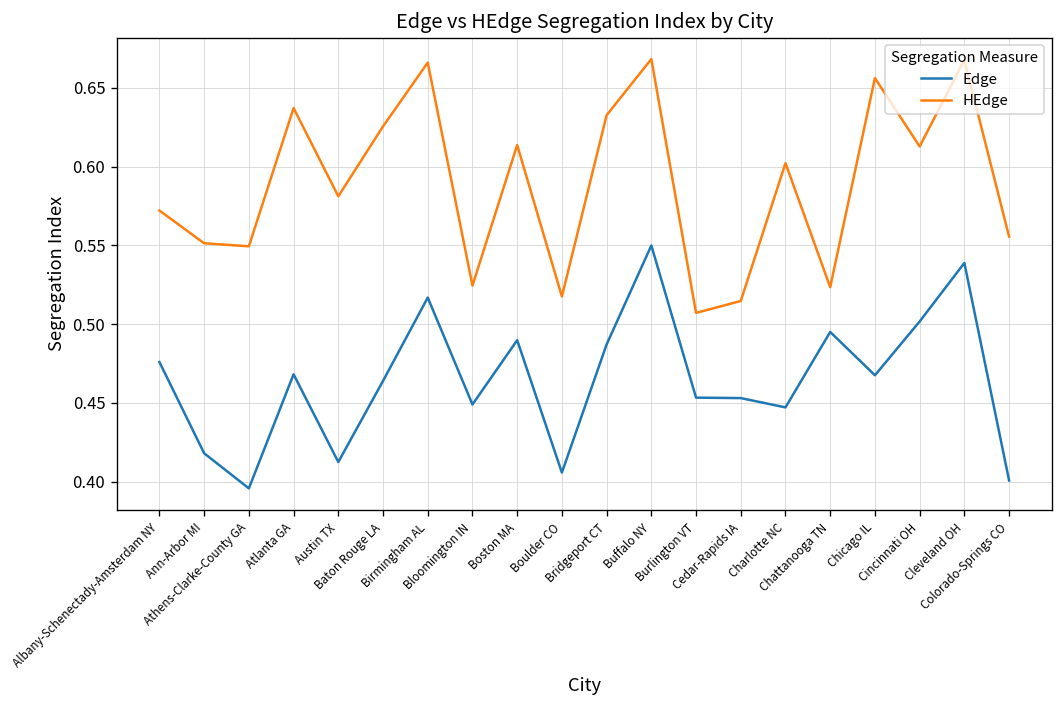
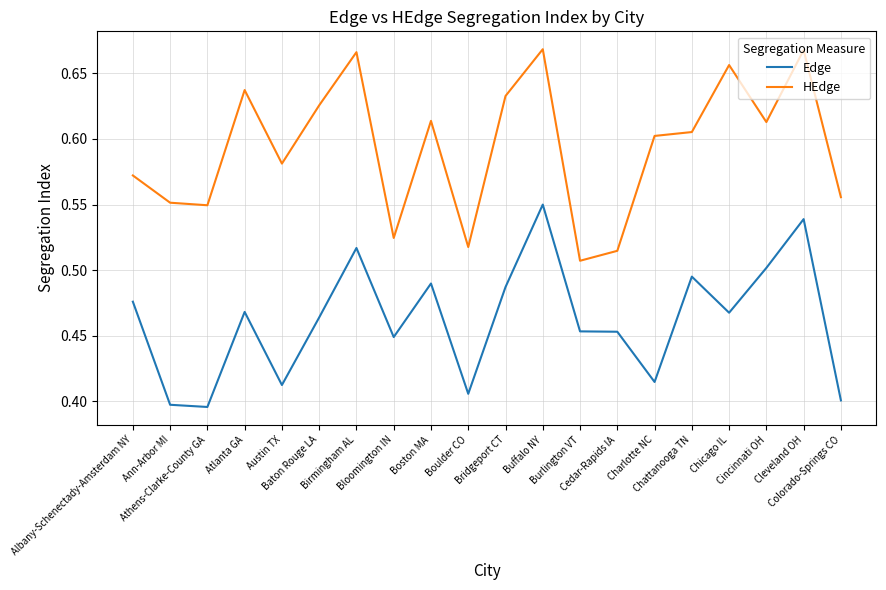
  {
    "Edge": {
      "Albany-Schenectady-Amsterdam NY": 0.476,
-     "Ann-Arbor MI": 0.418,
+     "Ann-Arbor MI": 0.397,
      "Athens-Clarke-County GA": 0.396,
      "Atlanta GA": 0.468,
      "Austin TX": 0.412,
      "Baton Rouge LA": 0.464,
      "Birmingham AL": 0.517,
      "Bloomington IN": 0.449,
      "Boston MA": 0.490,
      "Boulder CO": 0.406,
      "Bridgeport CT": 0.487,
      "Buffalo NY": 0.550,
      "Burlington VT": 0.453,
      "Cedar-Rapids IA": 0.453,
-     "Charlotte NC": 0.447,
+     "Charlotte NC": 0.415,
      "Chattanooga TN": 0.495,
      "Chicago IL": 0.468,
      "Cincinnati OH": 0.502,
      "Cleveland OH": 0.539,
      "Colorado-Springs CO": 0.401
    },
    "HEdge": {
      "Albany-Schenectady-Amsterdam NY": 0.572,
      "Ann-Arbor MI": 0.551,
      "Athens-Clarke-County GA": 0.549,
      "Atlanta GA": 0.637,
      "Austin TX": 0.581,
      "Baton Rouge LA": 0.626,
      "Birmingham AL": 0.666,
      "Bloomington IN": 0.525,
      "Boston MA": 0.614,
      "Boulder CO": 0.518,
      "Bridgeport CT": 0.633,
      "Buffalo NY": 0.668,
      "Burlington VT": 0.507,
      "Cedar-Rapids IA": 0.515,
      "Charlotte NC": 0.602,
-     "Chattanooga TN": 0.524,
+     "Chattanooga TN": 0.605,
      "Chicago IL": 0.656,
      "Cincinnati OH": 0.613,
      "Colorado-Springs CO": 0.556
    }
  }
